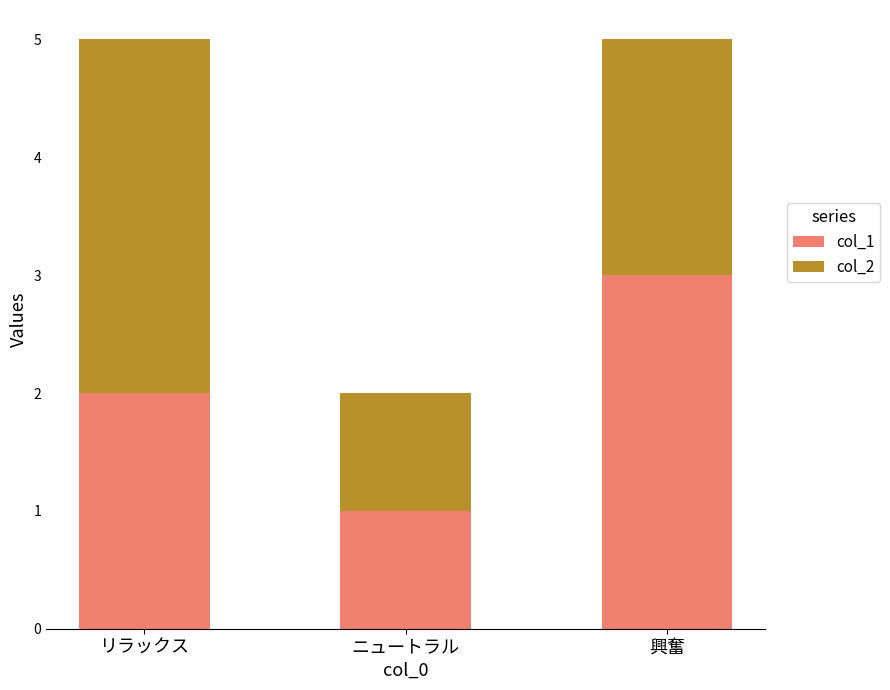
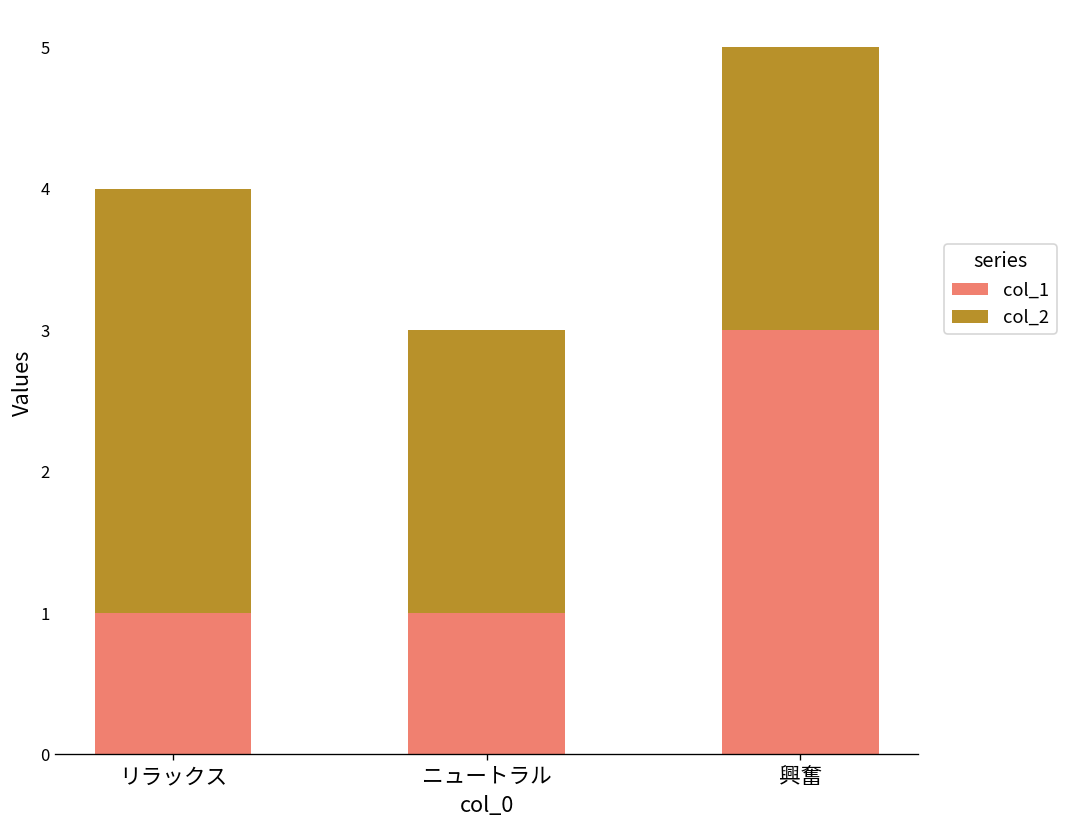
  {
    "col_1": {
-     "リラックス": 2,
+     "リラックス": 1,
      "ニュートラル": 1,
      "興奮": 3
    },
    "col_2": {
      "リラックス": 3,
-     "ニュートラル": 1,
+     "ニュートラル": 2,
      "興奮": 2
    }
  }
